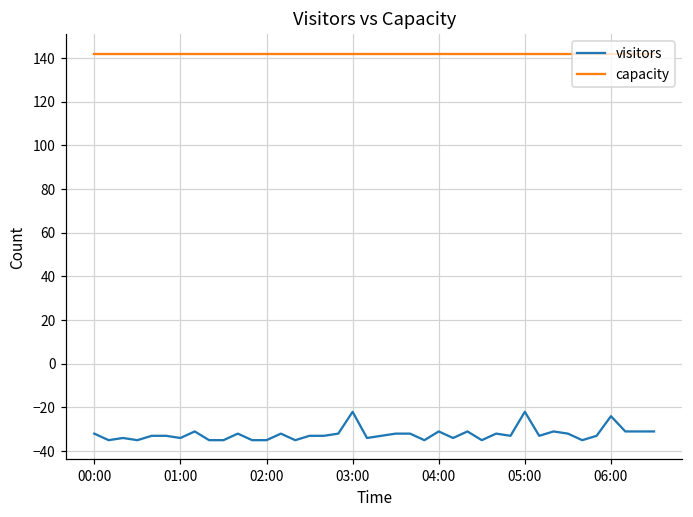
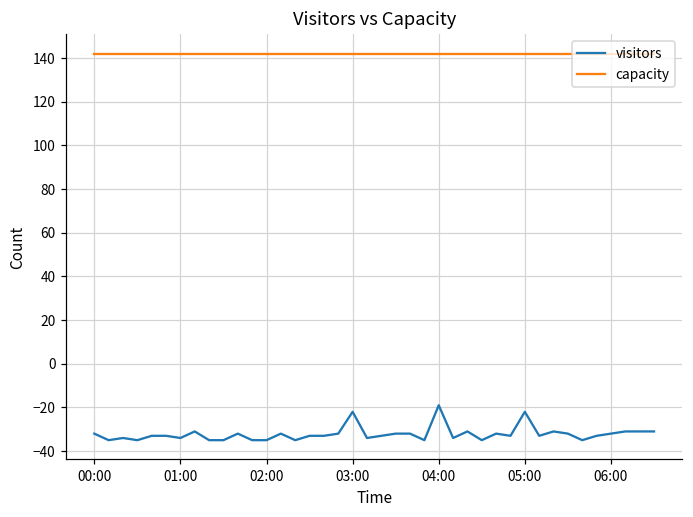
  {
    "visitors": {
      "00:00": -32,
      "01:00": -34,
      "02:00": -35,
      "03:00": -22,
-     "04:00": -31,
+     "04:00": -19,
      "05:00": -22,
-     "06:00": -24
+     "06:00": -32
    },
    "capacity": {
      "00:00": 142,
      "01:00": 142,
      "02:00": 142,
      "03:00": 142,
      "04:00": 142,
      "05:00": 142
    }
  }
